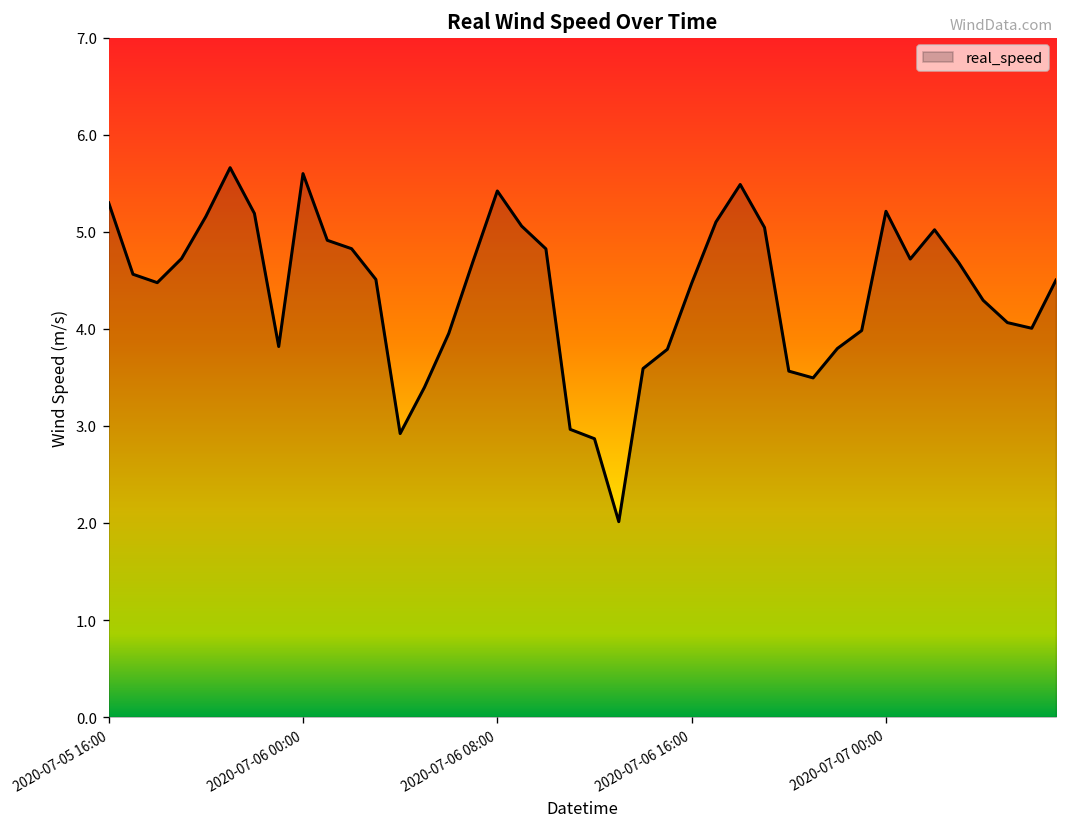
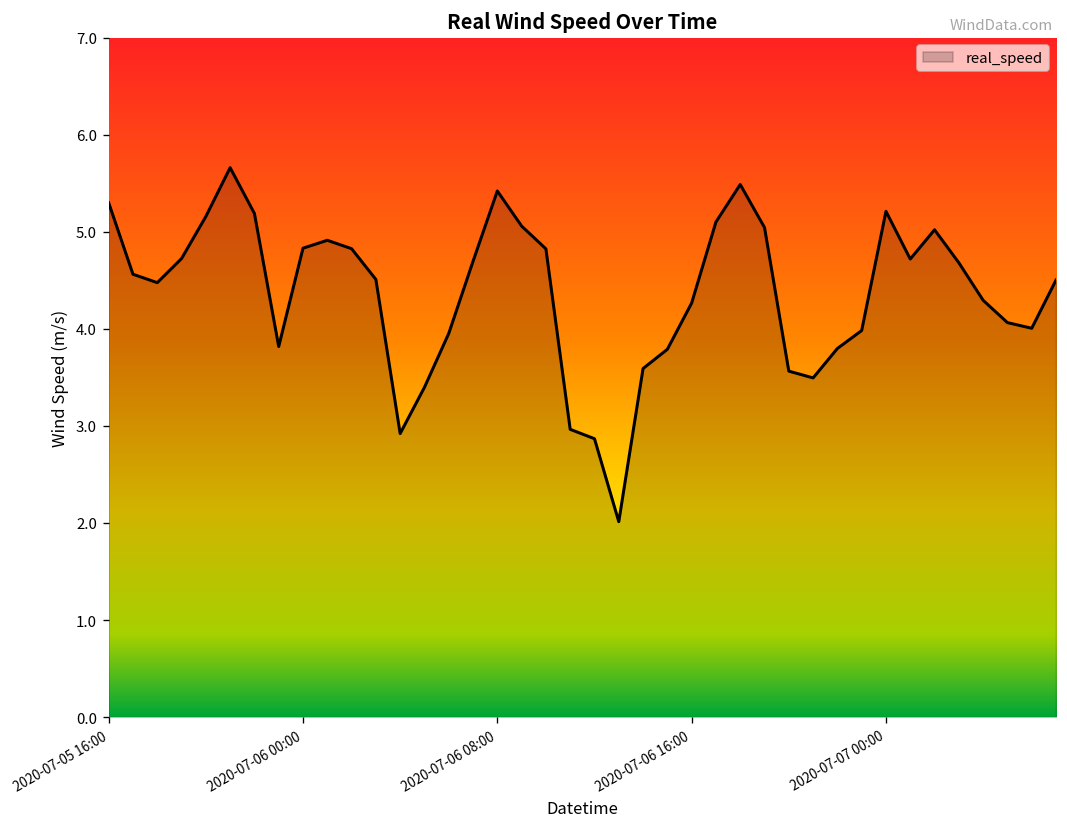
  {
    "2020-07-05 16:00": 5.3,
-   "2020-07-06 00:00": 5.6,
+   "2020-07-06 00:00": 4.8,
    "2020-07-06 08:00": 5.4,
-   "2020-07-06 16:00": 4.5,
+   "2020-07-06 16:00": 4.3,
    "2020-07-07 00:00": 5.2
  }
